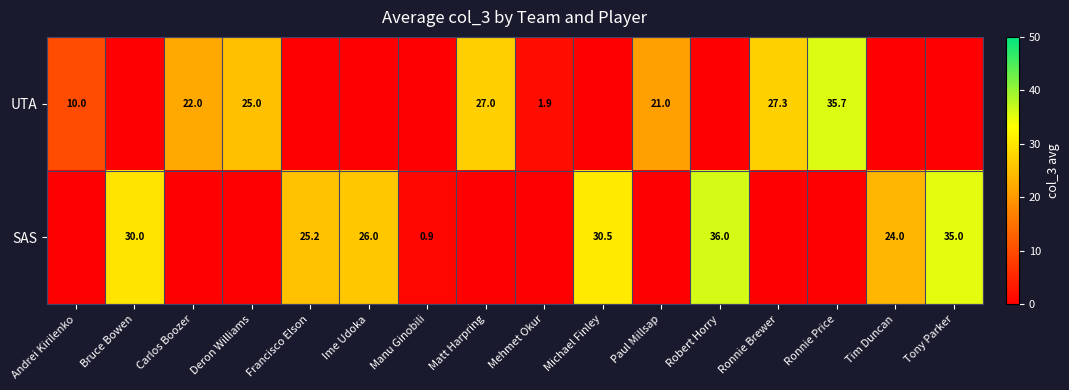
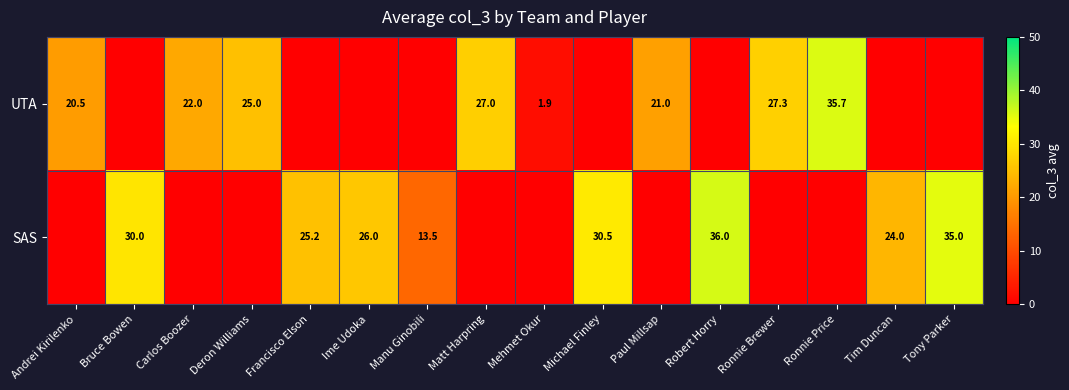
  {
    "UTA": {
-     "Andrei Kirilenko": 10.0,
+     "Andrei Kirilenko": 20.5,
      "Carlos Boozer": 22.0,
      "Deron Williams": 25.0,
      "Matt Harpring": 27.0,
      "Mehmet Okur": 1.9,
      "Paul Millsap": 21.0,
      "Ronnie Brewer": 27.3,
      "Ronnie Price": 35.7
    },
    "SAS": {
      "Bruce Bowen": 30.0,
      "Francisco Elson": 25.2,
      "Ime Udoka": 26.0,
-     "Manu Ginobili": 0.9,
+     "Manu Ginobili": 13.5,
      "Michael Finley": 30.5,
      "Robert Horry": 36.0,
      "Tim Duncan": 24.0,
      "Tony Parker": 35.0
    }
  }
